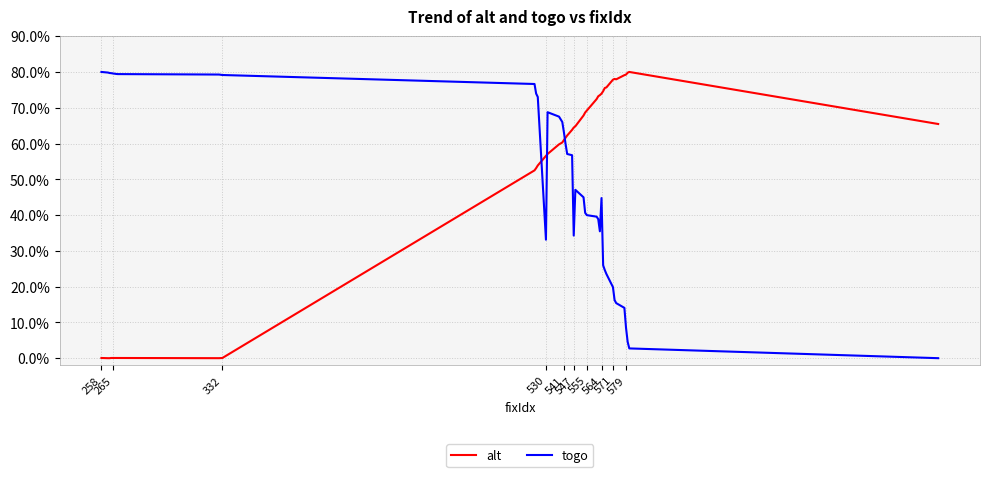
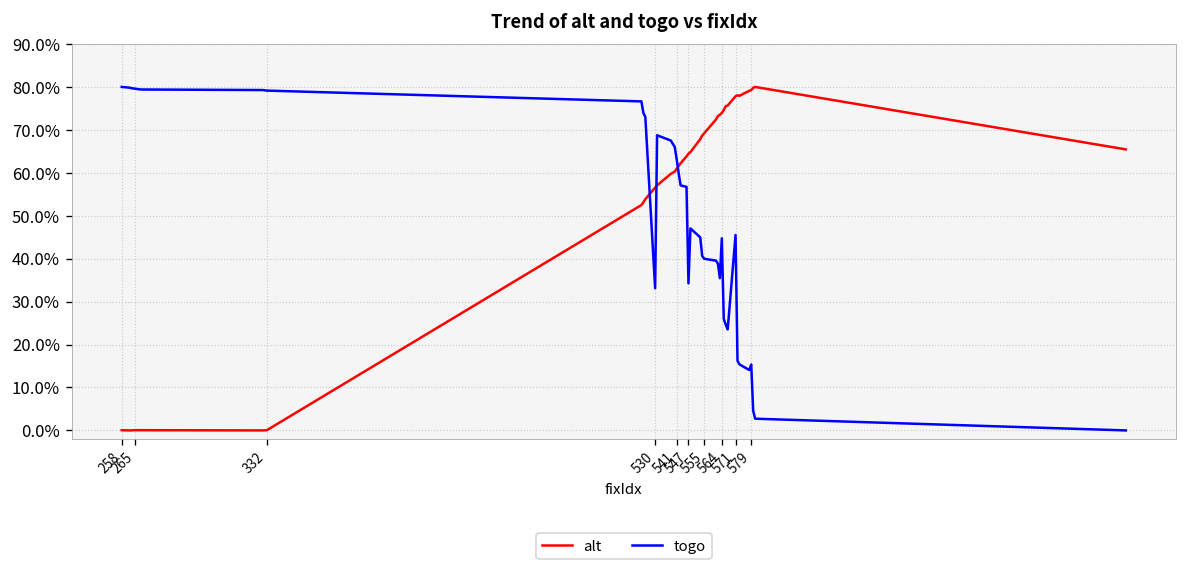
  {
    "alt": {
      "258": "0%",
      "265": "0%",
      "332": "0%",
      "530": "57%",
      "541": "61%",
      "547": "64%",
      "555": "69%",
      "564": "74%",
      "571": "78%",
      "579": "79%"
    },
    "togo": {
      "258": "80%",
      "265": "80%",
      "332": "79%",
      "530": "33%",
      "541": "63%",
      "547": "34%",
      "555": "40%",
      "564": "45%",
-     "571": "20%",
-     "579": "8%"
+     "571": "46%",
+     "579": "15%"
    }
  }
